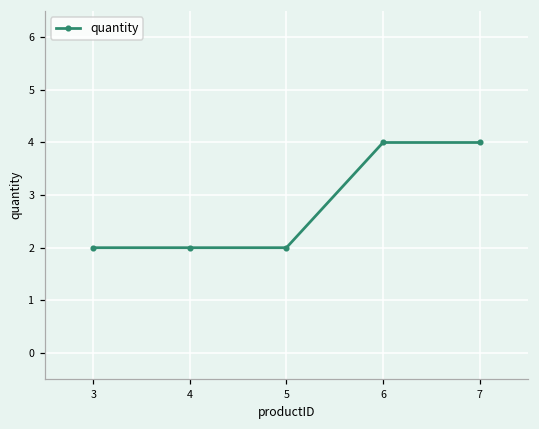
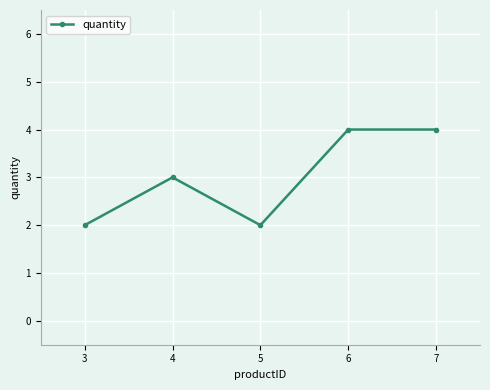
  {
    "3": 2,
-   "4": 2,
+   "4": 3,
    "5": 2,
    "6": 4,
    "7": 4
  }
